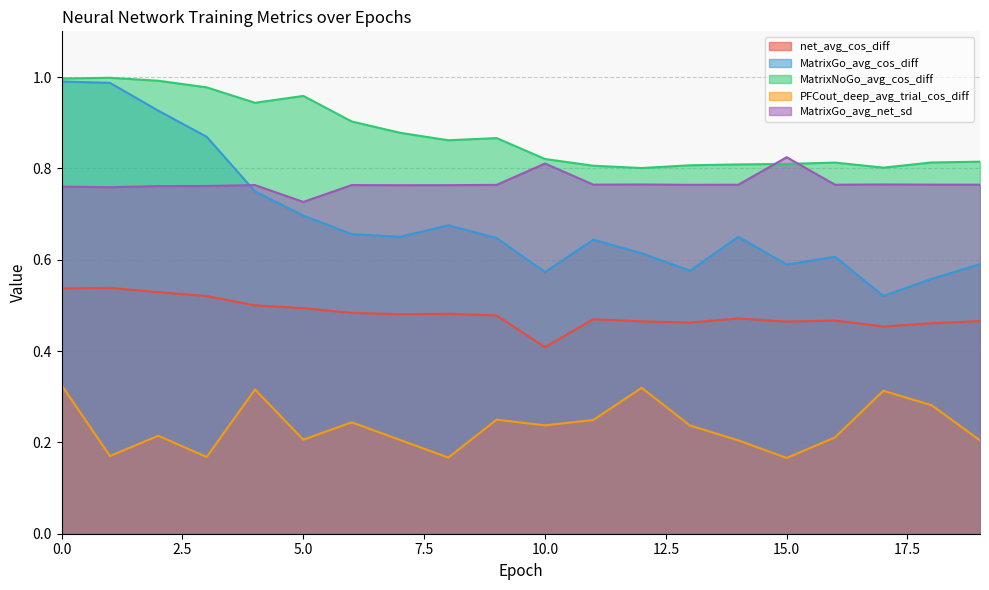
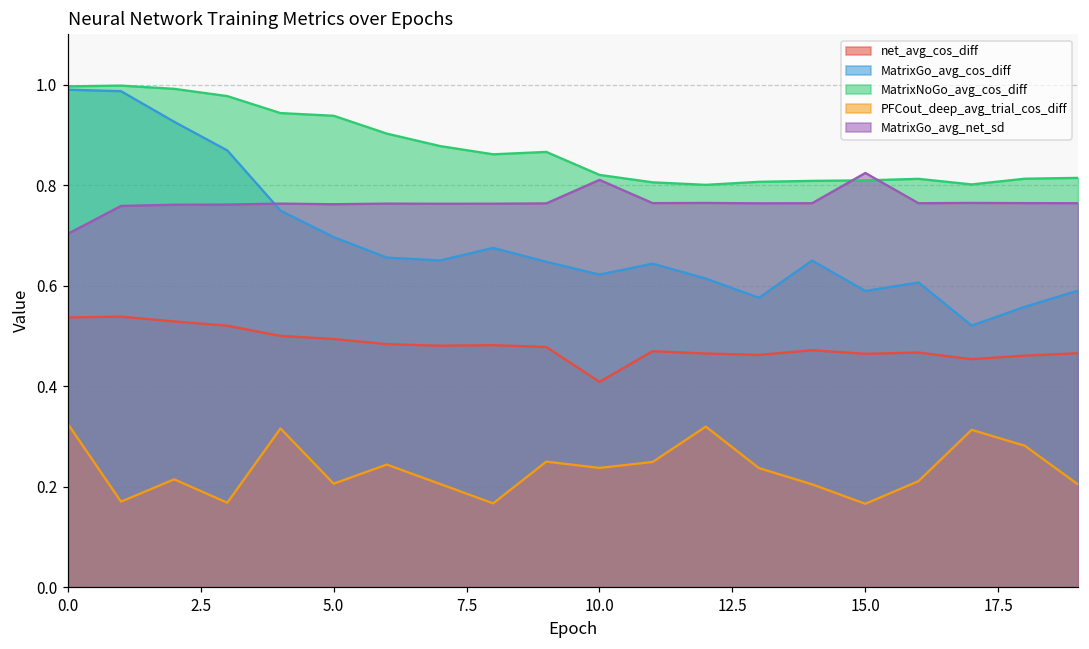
  {
    "net_avg_cos_diff": {
      "0.0": 0.54,
      "5.0": 0.49,
      "10.0": 0.41,
      "15.0": 0.46
    },
    "MatrixGo_avg_cos_diff": {
      "0.0": 0.99,
      "5.0": 0.70,
-     "10.0": 0.57,
+     "10.0": 0.62,
      "15.0": 0.59
    },
    "MatrixNoGo_avg_cos_diff": {
      "0.0": 1.00,
-     "5.0": 0.96,
+     "5.0": 0.94,
      "10.0": 0.82,
      "15.0": 0.81
    },
    "PFCout_deep_avg_trial_cos_diff": {
      "0.0": 0.33,
      "5.0": 0.21,
      "10.0": 0.24,
      "15.0": 0.17
    },
    "MatrixGo_avg_net_sd": {
-     "0.0": 0.76,
-     "5.0": 0.73,
+     "0.0": 0.70,
+     "5.0": 0.76,
      "10.0": 0.81,
      "15.0": 0.82
    }
  }
